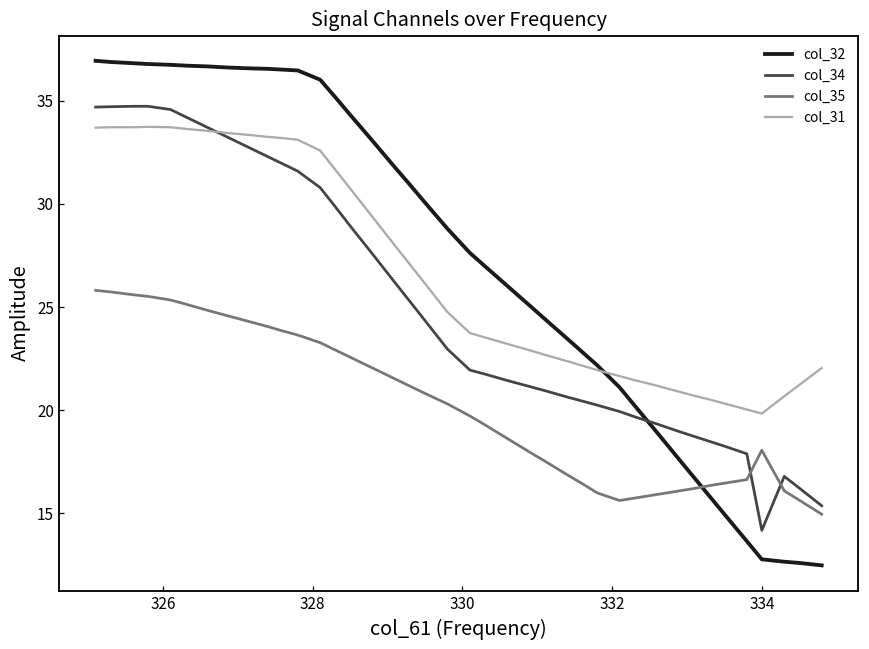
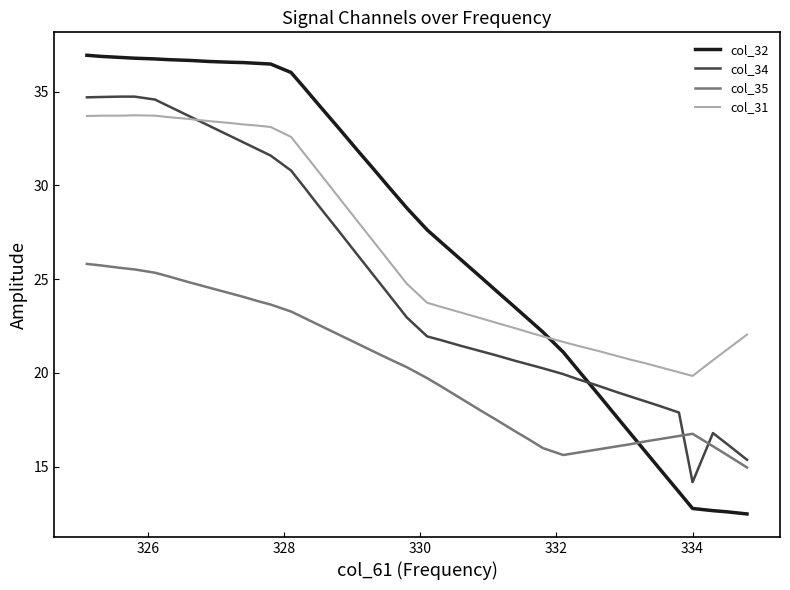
  {
    "col_32": {
      "334": 12.8
    },
    "col_34": {
      "334": 14.2
    },
    "col_35": {
-     "334": 18.1
+     "334": 16.8
    },
    "col_31": {
      "334": 19.8
    }
  }
